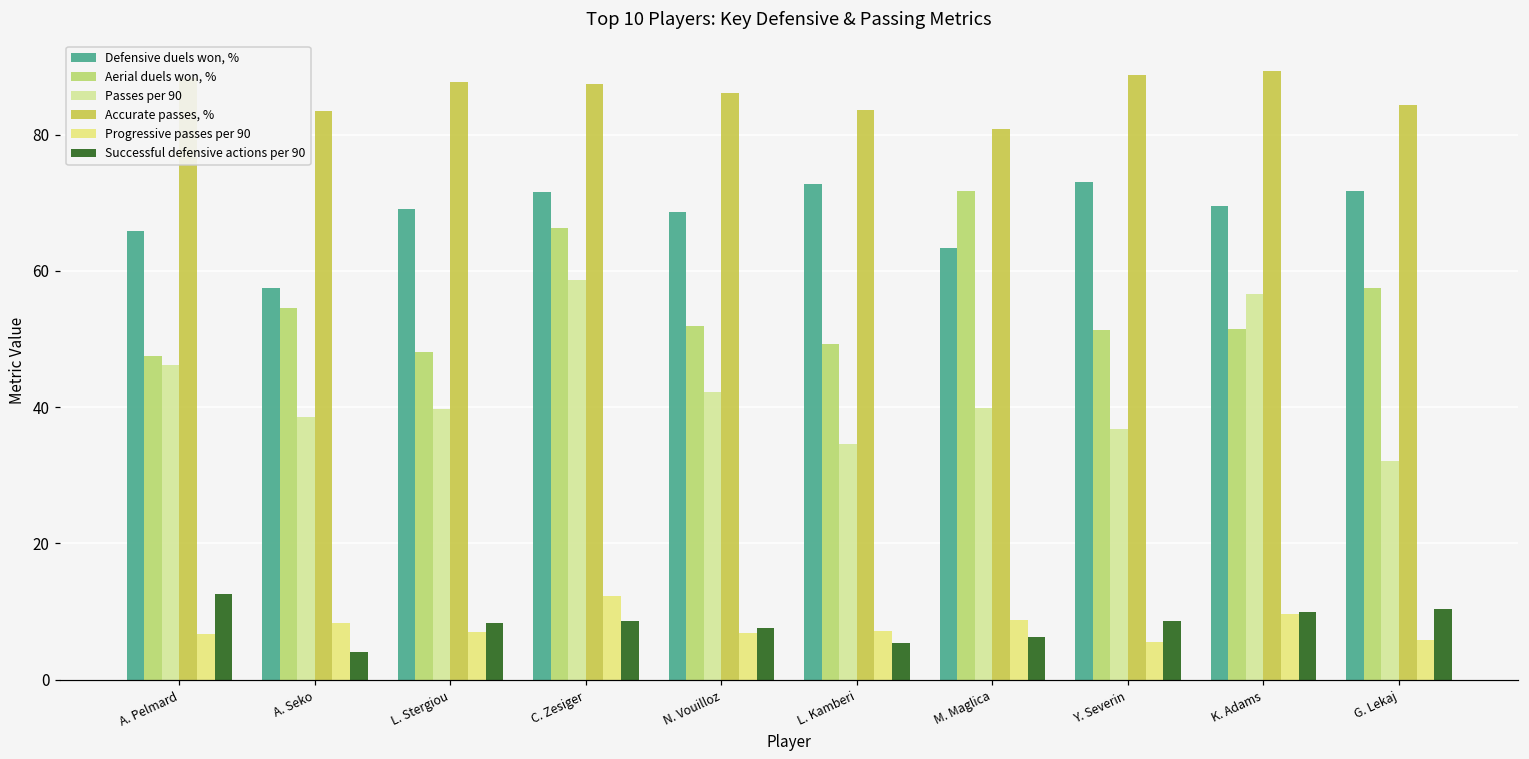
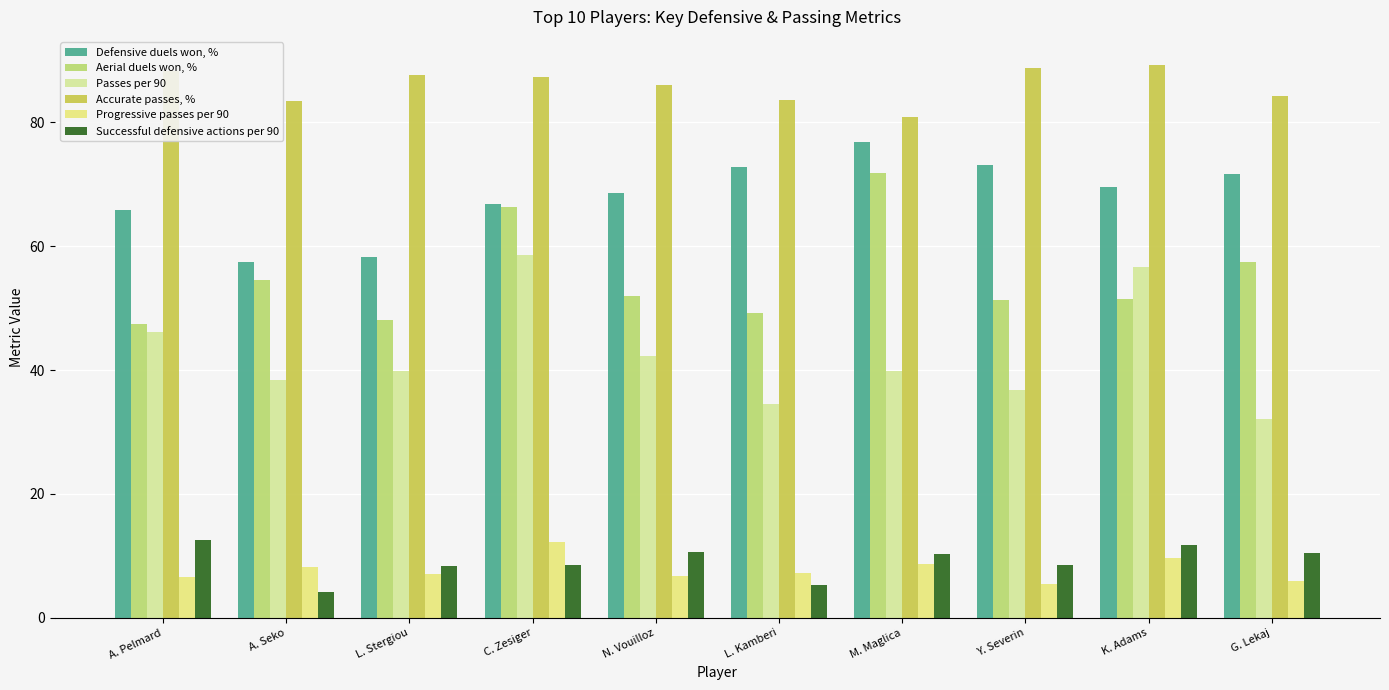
  {
    "Defensive duels won, %": {
      "A. Pelmard": 66,
      "A. Seko": 58,
-     "L. Stergiou": 69,
-     "C. Zesiger": 72,
+     "L. Stergiou": 58,
+     "C. Zesiger": 67,
      "N. Vouilloz": 69,
      "L. Kamberi": 73,
-     "M. Maglica": 63,
+     "M. Maglica": 77,
      "Y. Severin": 73,
      "K. Adams": 70,
      "G. Lekaj": 72
    },
    "Successful defensive actions per 90": {
      "A. Pelmard": 13,
      "A. Seko": 4,
      "L. Stergiou": 8,
      "C. Zesiger": 9,
-     "N. Vouilloz": 8,
+     "N. Vouilloz": 11,
      "L. Kamberi": 5,
-     "M. Maglica": 6,
+     "M. Maglica": 10,
      "Y. Severin": 9,
-     "K. Adams": 10,
+     "K. Adams": 12,
      "G. Lekaj": 10
    }
  }
